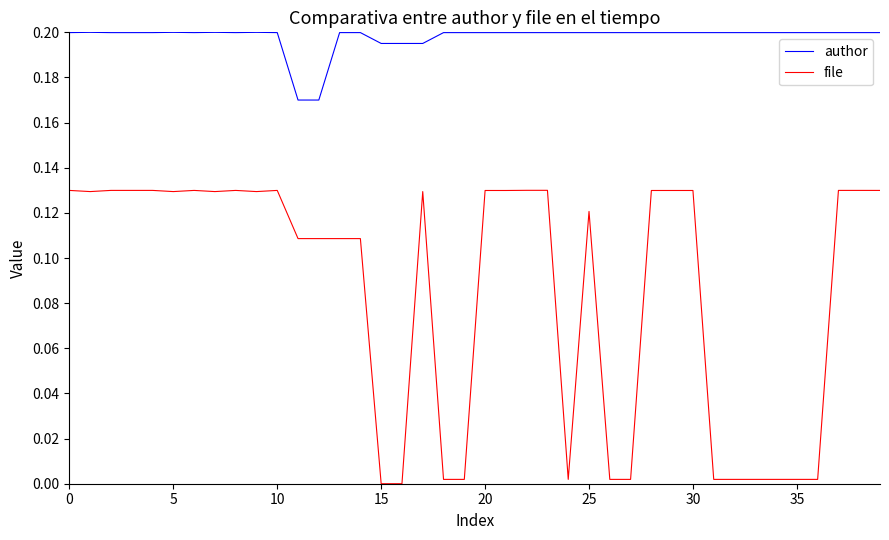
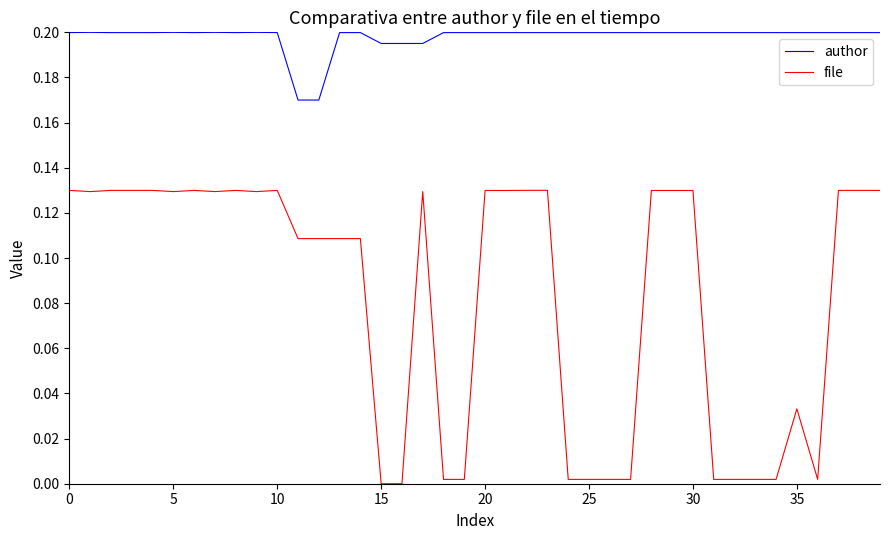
  {
    "author": {
      "0": 0.200,
      "5": 0.200,
      "10": 0.200,
      "15": 0.195,
      "20": 0.200,
      "25": 0.200,
      "30": 0.200,
      "35": 0.200
    },
    "file": {
      "0": 0.130,
      "5": 0.129,
      "10": 0.130,
      "15": 0.000,
      "20": 0.130,
-     "25": 0.121,
+     "25": 0.002,
      "30": 0.130,
-     "35": 0.002
+     "35": 0.033
    }
  }
